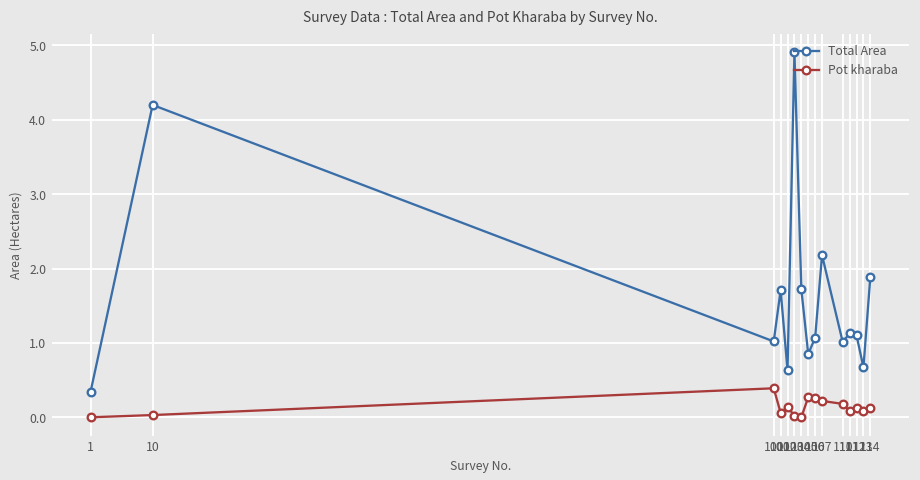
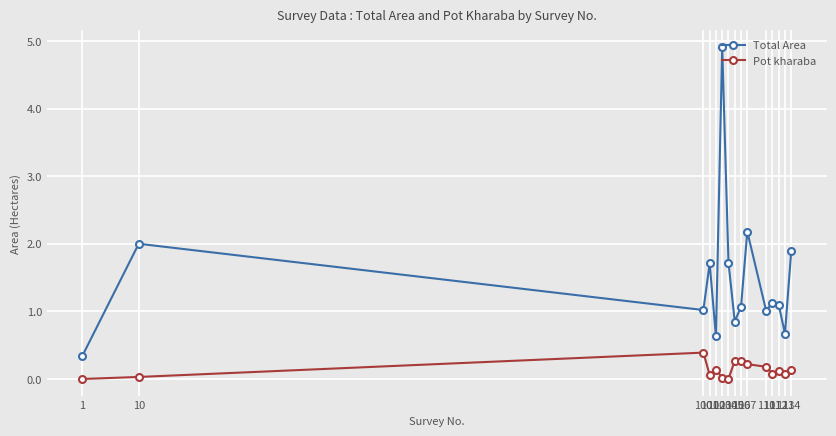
  {
    "Total Area": {
      "1": 0.3,
-     "10": 4.2
+     "10": 2.0
    },
    "Pot kharaba": {
      "1": 0.0,
      "10": 0.0
    }
  }
